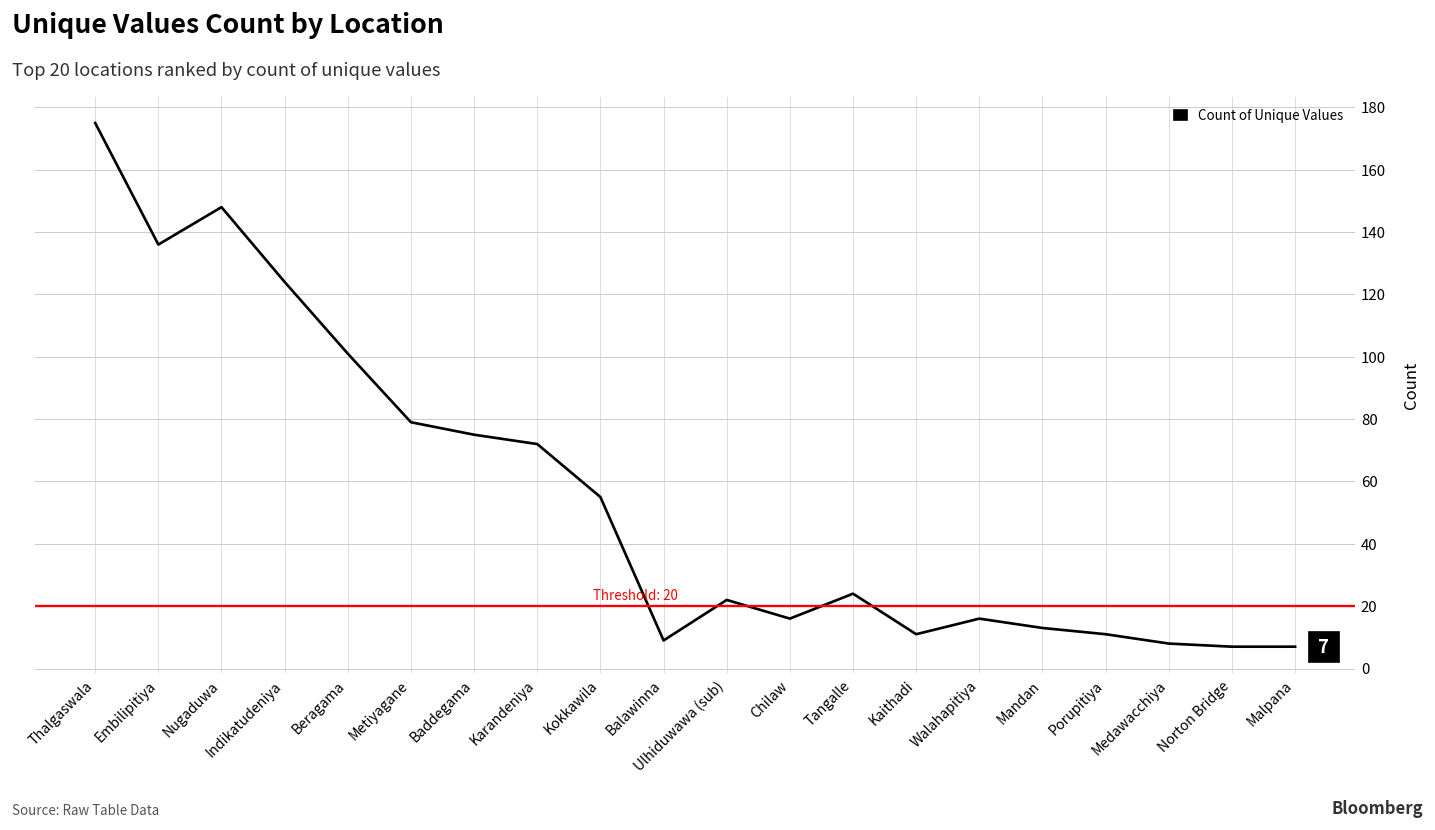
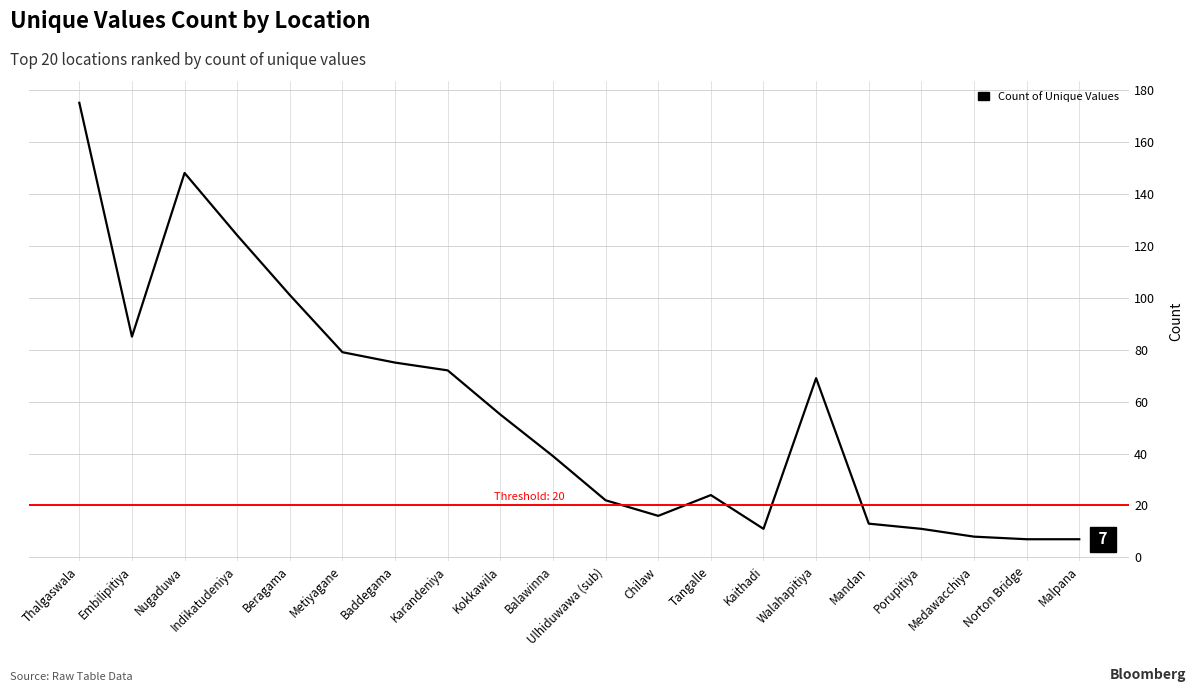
  {
    "Thalgaswala": 175,
-   "Embilipitiya": 136,
+   "Embilipitiya": 85,
    "Nugaduwa": 148,
    "Indikatudeniya": 124,
    "Beragama": 101,
    "Metiyagane": 79,
    "Baddegama": 75,
    "Karandeniya": 72,
    "Kokkawila": 55,
-   "Balawinna": 9,
+   "Balawinna": 39,
    "Ulhiduwawa (sub)": 22,
    "Chilaw": 16,
    "Tangalle": 24,
    "Kaithadi": 11,
-   "Walahapitiya": 16,
+   "Walahapitiya": 69,
    "Mandan": 13,
    "Porupitiya": 11,
    "Medawacchiya": 8,
    "Norton Bridge": 7
  }
